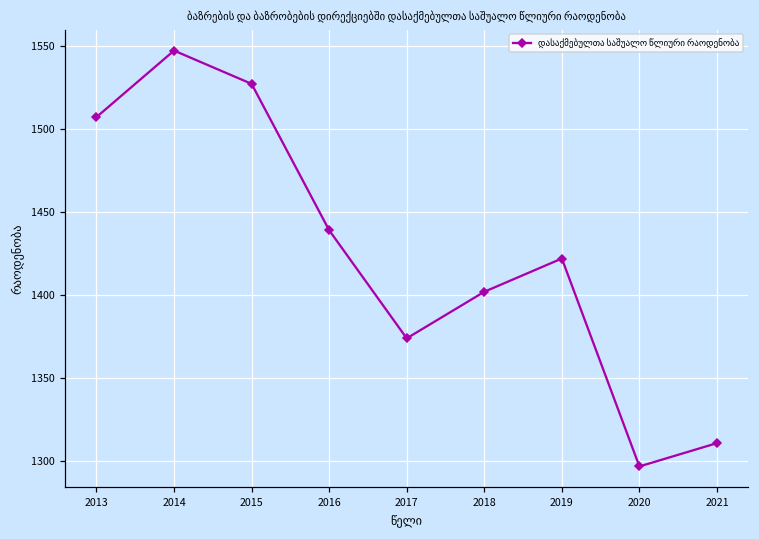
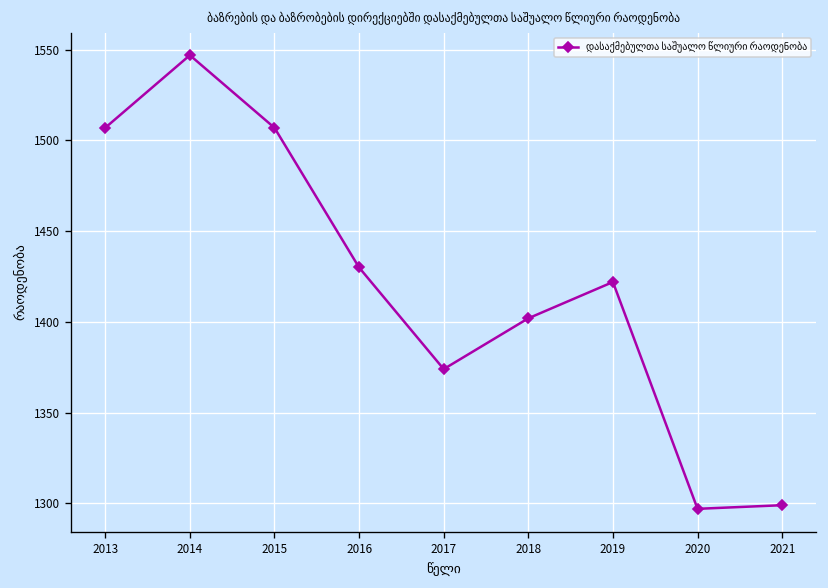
  {
    "2013": 1507,
    "2014": 1547,
-   "2015": 1527,
-   "2016": 1439,
+   "2015": 1507,
+   "2016": 1430,
    "2017": 1374,
    "2018": 1402,
    "2019": 1422,
    "2020": 1297,
-   "2021": 1311
+   "2021": 1299
  }
